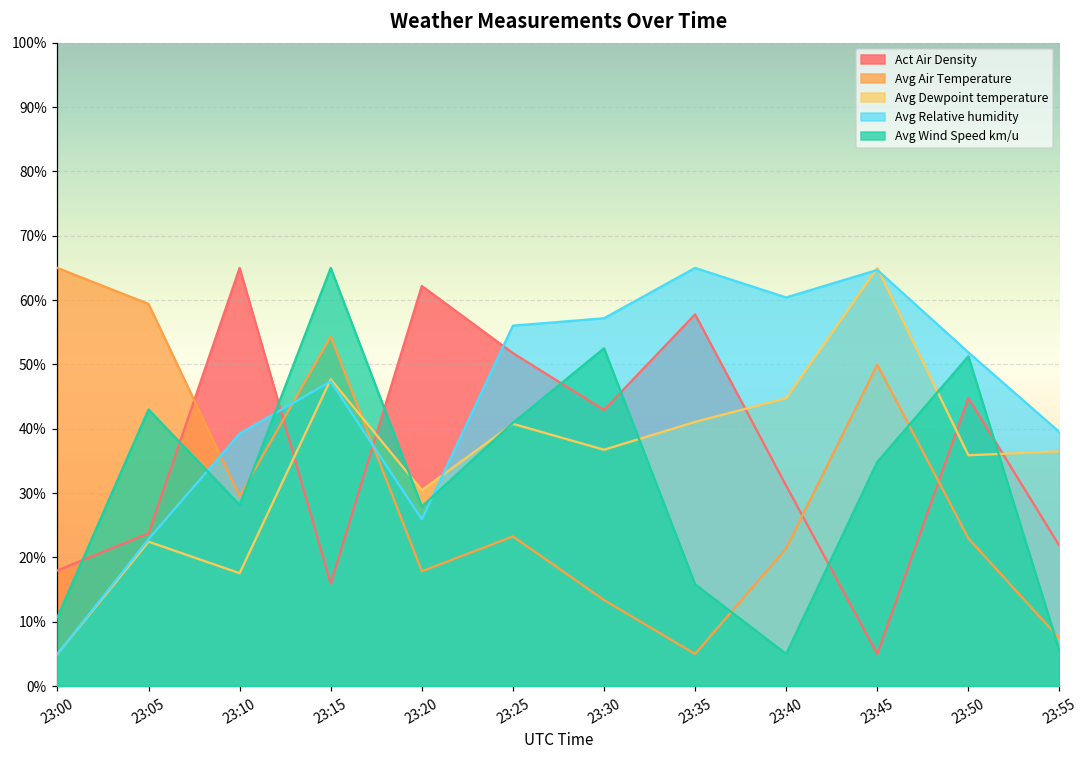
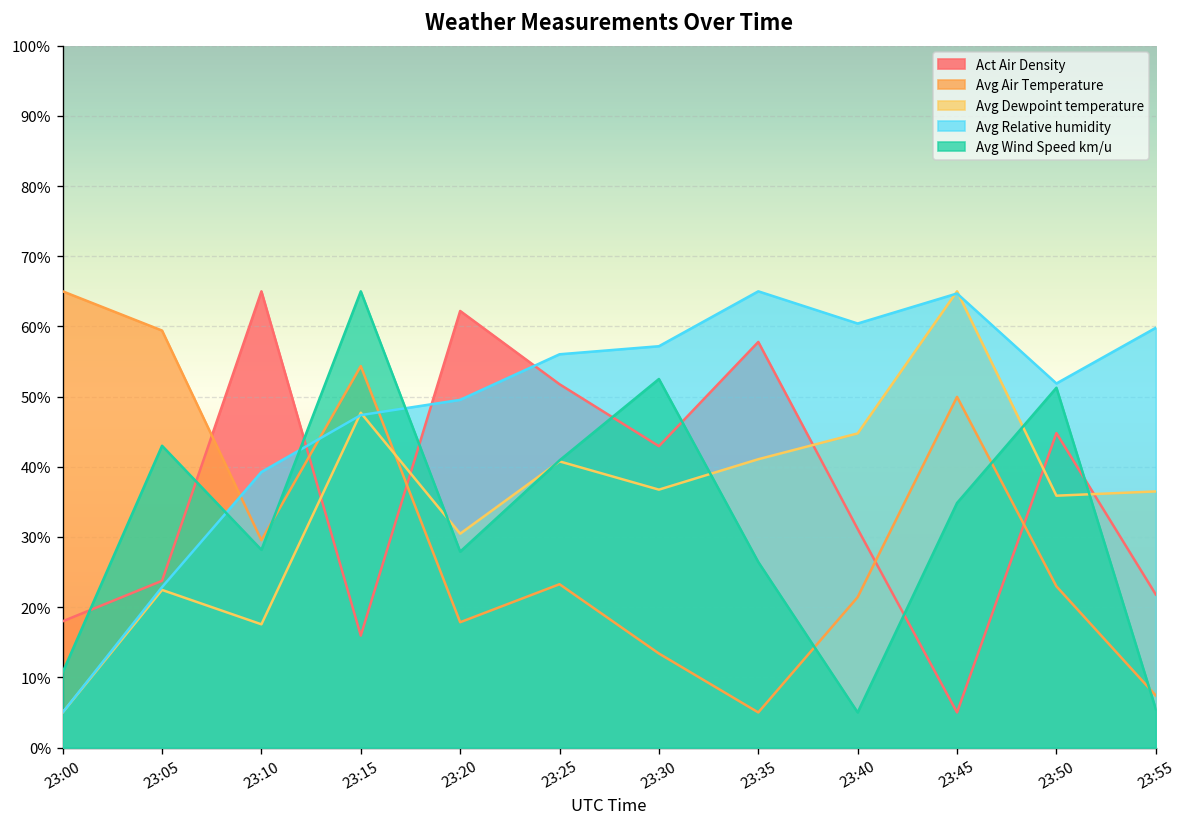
  {
    "Act Air Density": {
      "23:00": "18%",
      "23:05": "24%",
      "23:10": "65%",
      "23:15": "16%",
      "23:20": "62%",
      "23:25": "52%",
      "23:30": "43%",
      "23:35": "58%",
      "23:40": "31%",
      "23:45": "5%",
      "23:50": "45%",
      "23:55": "22%"
    },
    "Avg Relative humidity": {
      "23:10": "39%",
-     "23:20": "26%",
+     "23:20": "50%",
      "23:25": "56%",
      "23:30": "57%",
      "23:35": "65%",
      "23:40": "60%",
      "23:50": "52%",
-     "23:55": "39%"
+     "23:55": "60%"
    },
    "Avg Wind Speed km/u": {
      "23:00": "11%",
      "23:05": "43%",
      "23:10": "28%",
      "23:15": "65%",
      "23:20": "28%",
      "23:30": "53%",
-     "23:35": "16%",
+     "23:35": "26%",
      "23:40": "5%",
      "23:45": "35%",
      "23:50": "51%",
      "23:55": "5%"
    }
  }
